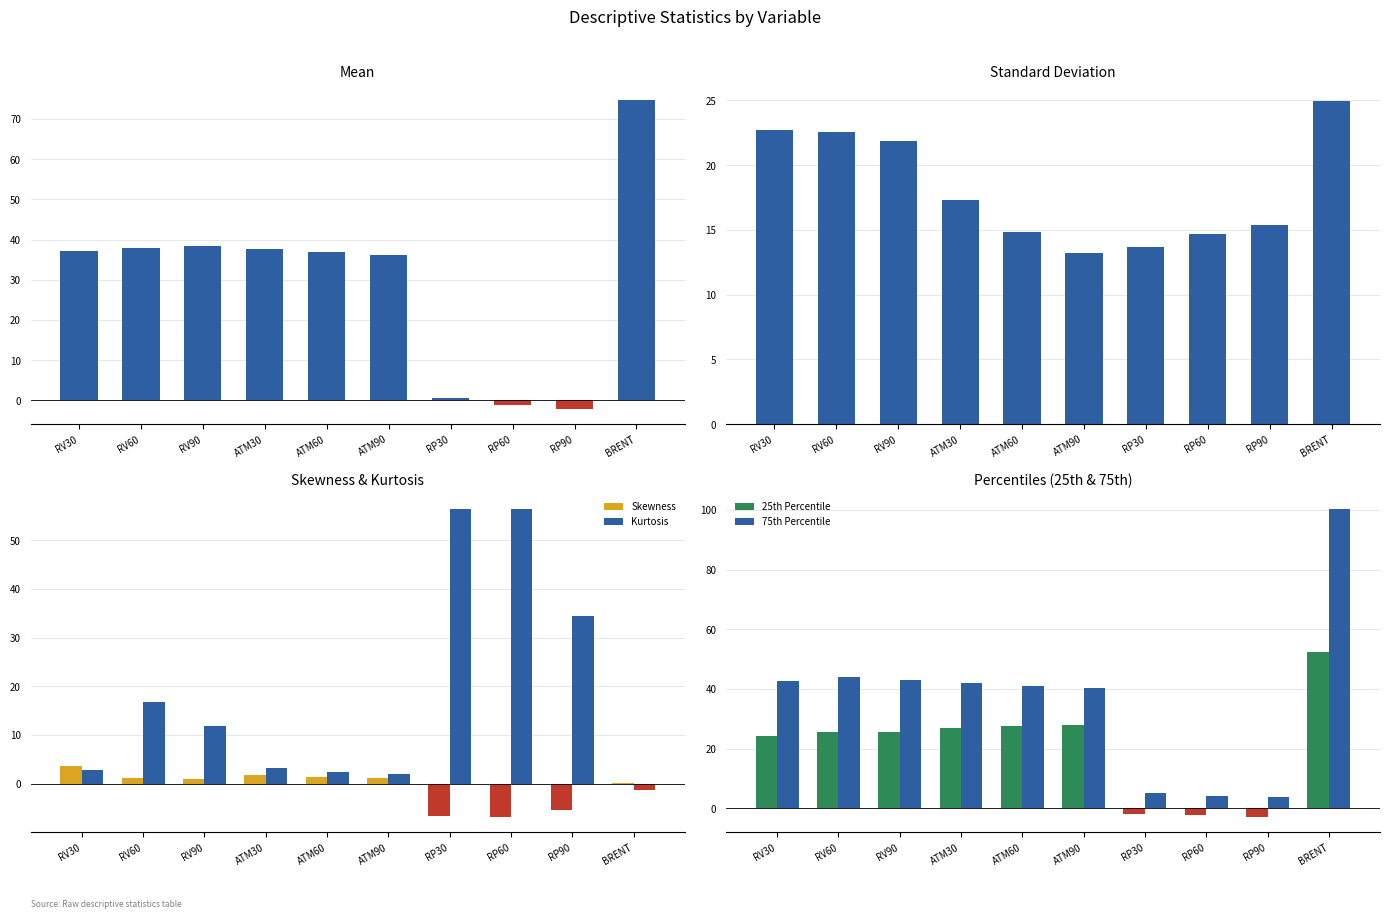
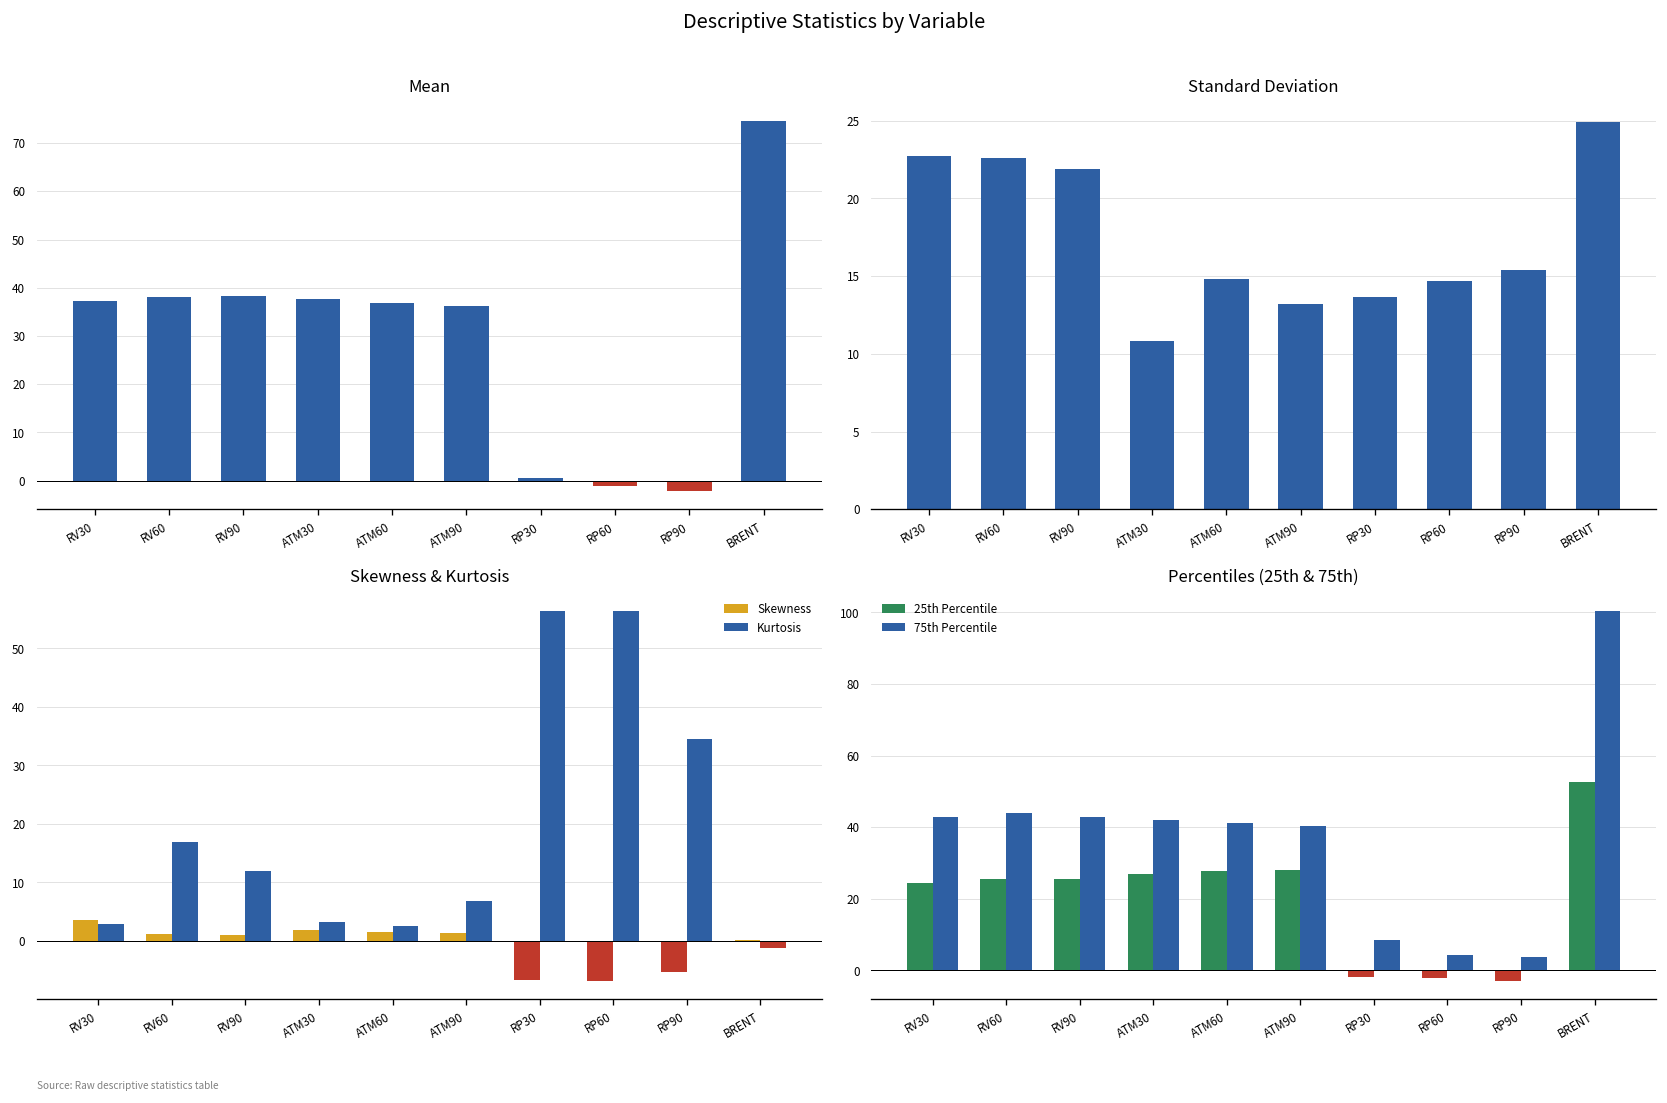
  {
    "Mean": {
      "RV30": 37,
      "RV60": 38,
      "RV90": 38,
      "ATM30": 38,
      "ATM60": 37,
      "ATM90": 36,
      "RP60": -1,
      "RP90": -2,
      "BRENT": 75
    },
    "Standard Deviation": {
      "RV30": 22.7,
      "RV60": 22.6,
      "RV90": 21.9,
-     "ATM30": 17.3,
+     "ATM30": 10.8,
      "ATM60": 14.8,
      "ATM90": 13.2,
      "RP30": 13.6,
      "RP60": 14.7,
      "RP90": 15.4,
      "BRENT": 24.9
    },
    "Skewness & Kurtosis": {
      "Skewness": {
        "RV30": 4,
        "RV60": 1,
        "RV90": 1,
        "ATM30": 2,
        "ATM60": 1,
        "ATM90": 1,
        "RP30": -7,
        "RP60": -7,
        "RP90": -5
      },
      "Kurtosis": {
        "RV30": 3,
        "RV60": 17,
        "RV90": 12,
        "ATM30": 3,
        "ATM60": 2,
-       "ATM90": 2,
+       "ATM90": 7,
        "RP30": 56,
        "RP60": 56,
        "RP90": 35,
        "BRENT": -1
      }
    },
    "Percentiles (25th & 75th)": {
      "25th Percentile": {
        "RV30": 24,
        "RV60": 25,
        "RV90": 26,
        "ATM30": 27,
        "ATM60": 28,
        "ATM90": 28,
        "RP30": -2,
        "RP60": -2,
        "RP90": -3,
        "BRENT": 53
      },
      "75th Percentile": {
        "RV30": 43,
        "RV60": 44,
        "RV90": 43,
        "ATM30": 42,
        "ATM60": 41,
        "ATM90": 40,
-       "RP30": 5,
+       "RP30": 9,
        "RP60": 4,
        "RP90": 4,
        "BRENT": 101
      }
    }
  }
